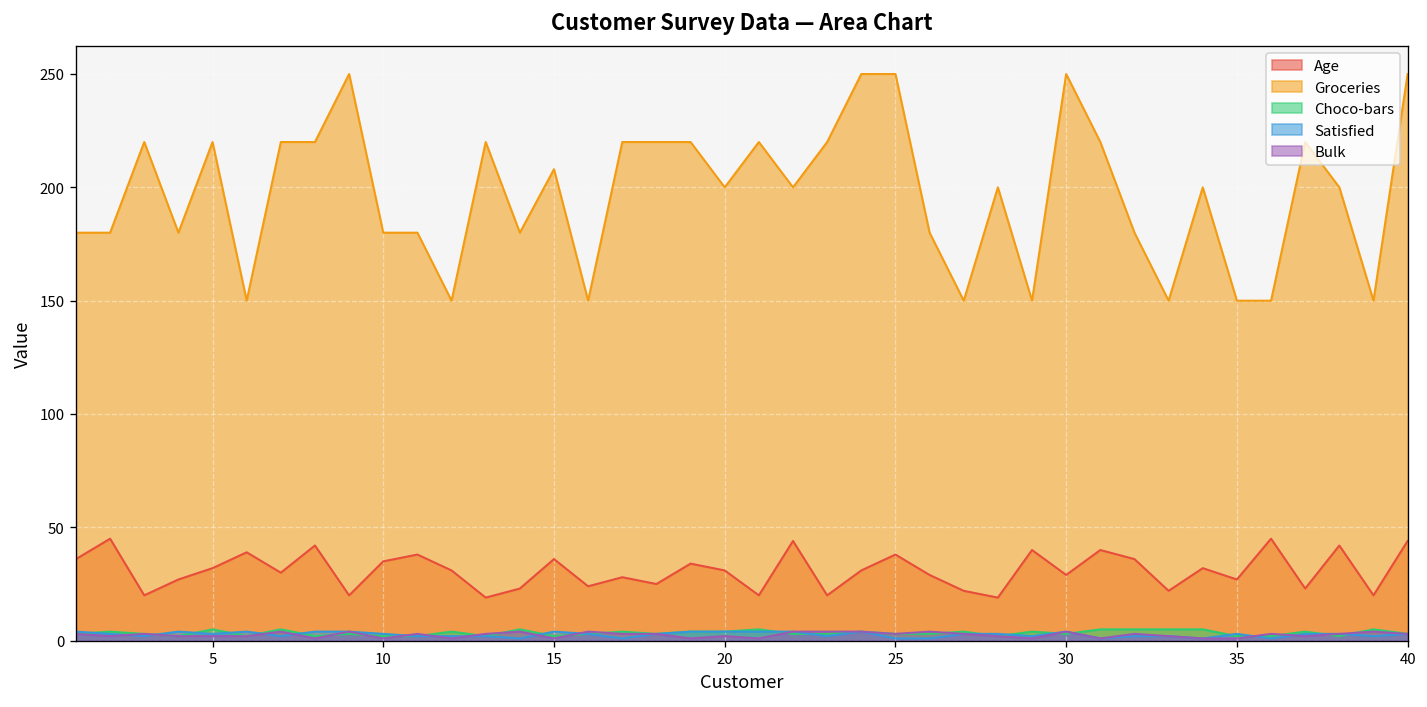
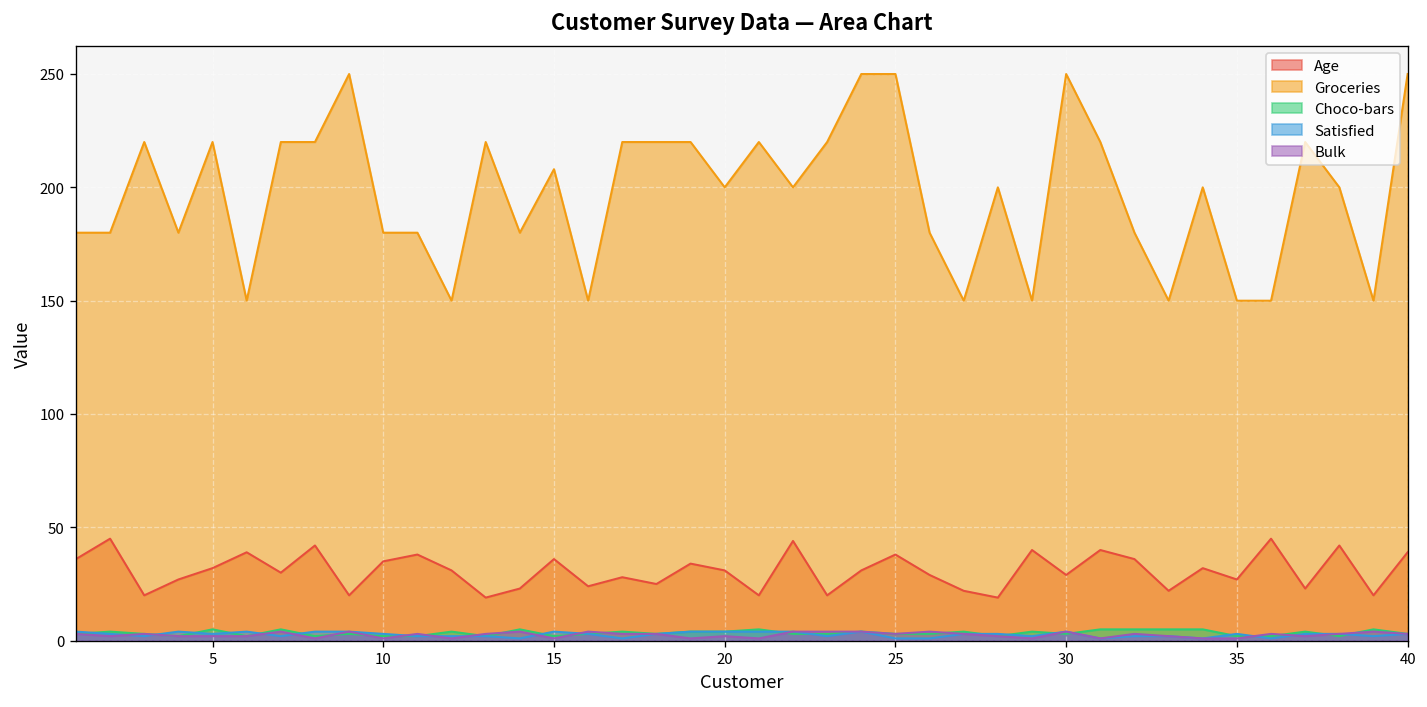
  {
    "Age": {
      "5": 32,
      "10": 35,
      "15": 36,
      "20": 31,
      "25": 38,
      "30": 29,
      "35": 27,
-     "40": 44
+     "40": 39
    },
    "Groceries": {
      "5": 220,
      "10": 180,
      "15": 208,
      "20": 200,
      "25": 250,
      "30": 250,
      "35": 150,
      "40": 250
    },
    "Choco-bars": {
      "5": 5
    },
    "Satisfied": {
      "15": 4,
      "25": 1
    },
    "Bulk": {
      "20": 2
    }
  }
